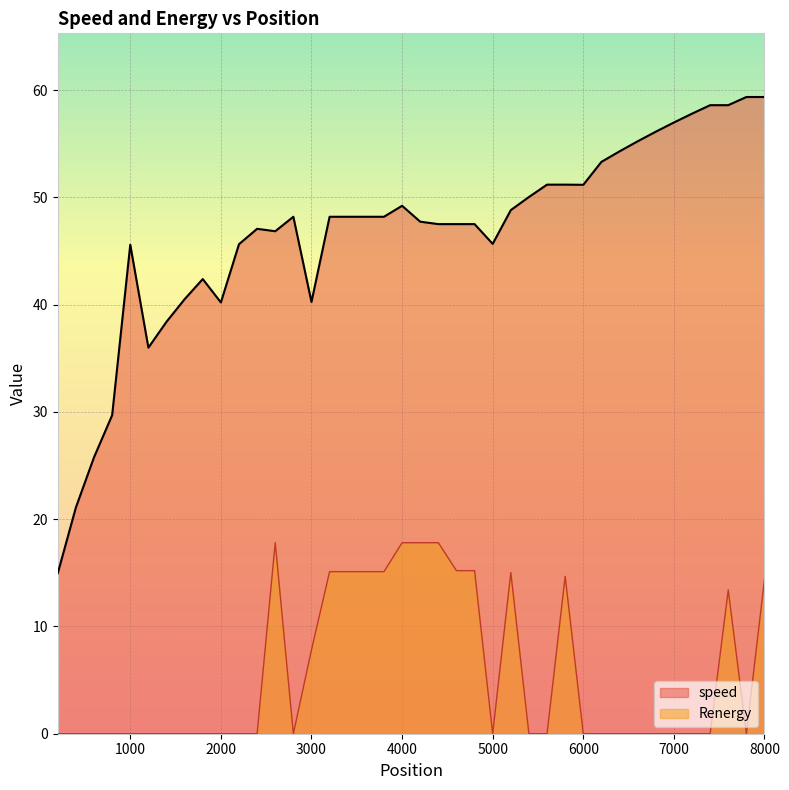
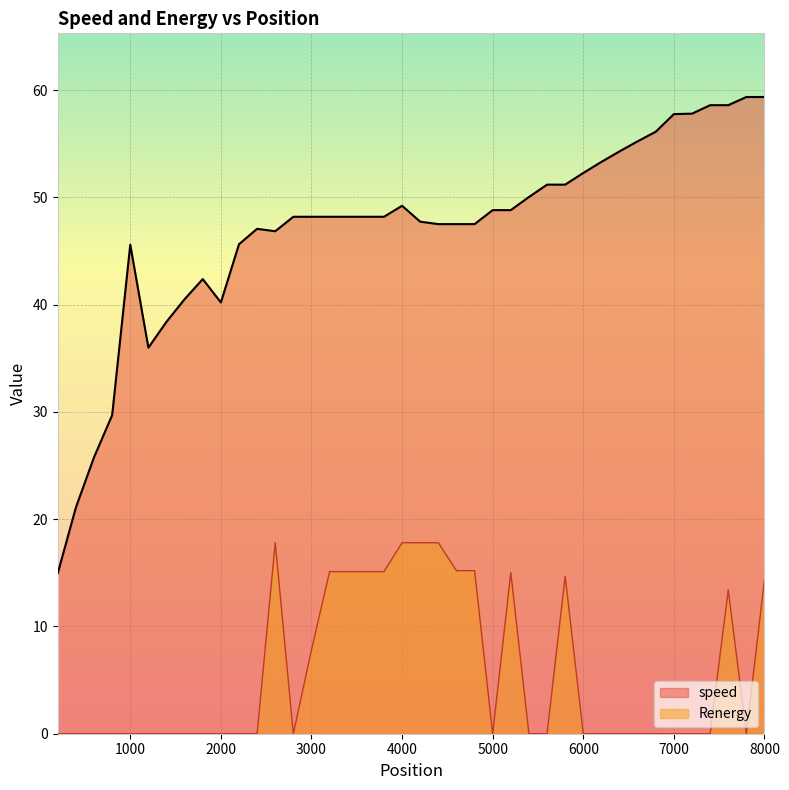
  {
    "speed": {
      "1000": 45.6,
      "2000": 40.2,
-     "3000": 40.2,
+     "3000": 48.2,
      "4000": 49.2,
-     "5000": 45.7,
-     "6000": 51.2,
-     "7000": 57.0,
+     "5000": 48.8,
+     "6000": 52.3,
+     "7000": 57.8,
      "8000": 59.4
    },
    "Renergy": {
      "1000": 0.0,
      "2000": 0.0,
      "3000": 7.8,
      "4000": 17.8,
      "5000": 0.0,
      "6000": 0.0,
      "7000": 0.0,
      "8000": 14.4
    }
  }
